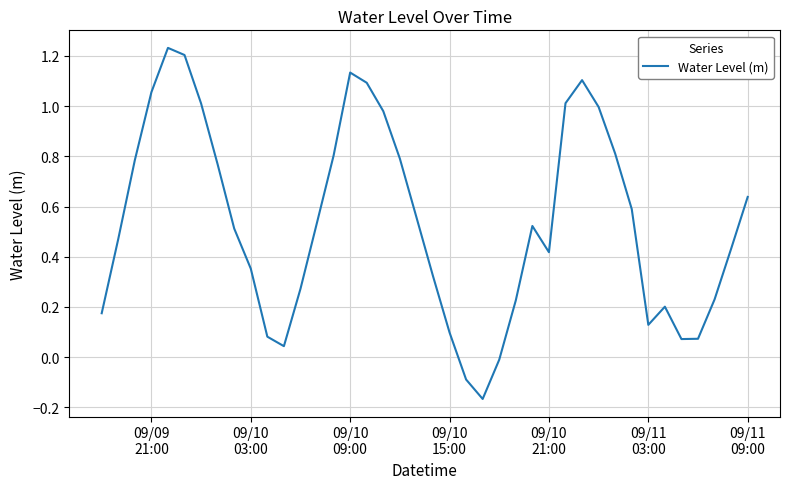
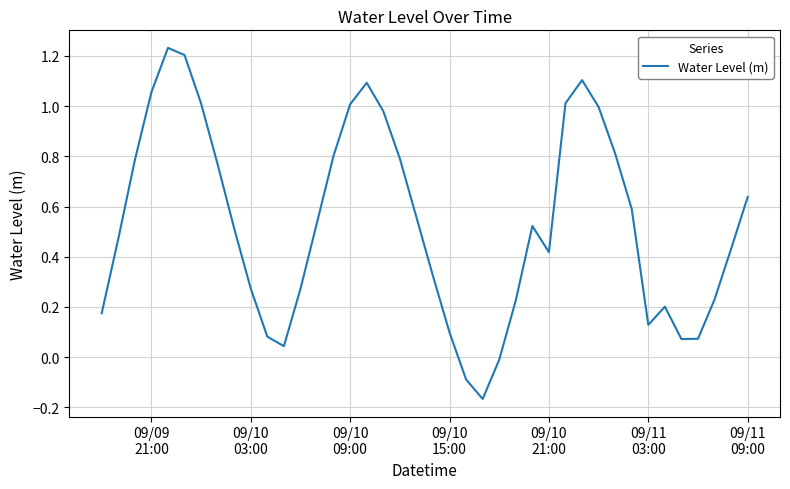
  {
    "09/09 21:00": 1.05,
-   "09/10 03:00": 0.35,
-   "09/10 09:00": 1.13,
+   "09/10 03:00": 0.27,
+   "09/10 09:00": 1.01,
    "09/10 15:00": 0.10,
    "09/10 21:00": 0.42,
    "09/11 03:00": 0.13,
    "09/11 09:00": 0.64
  }
